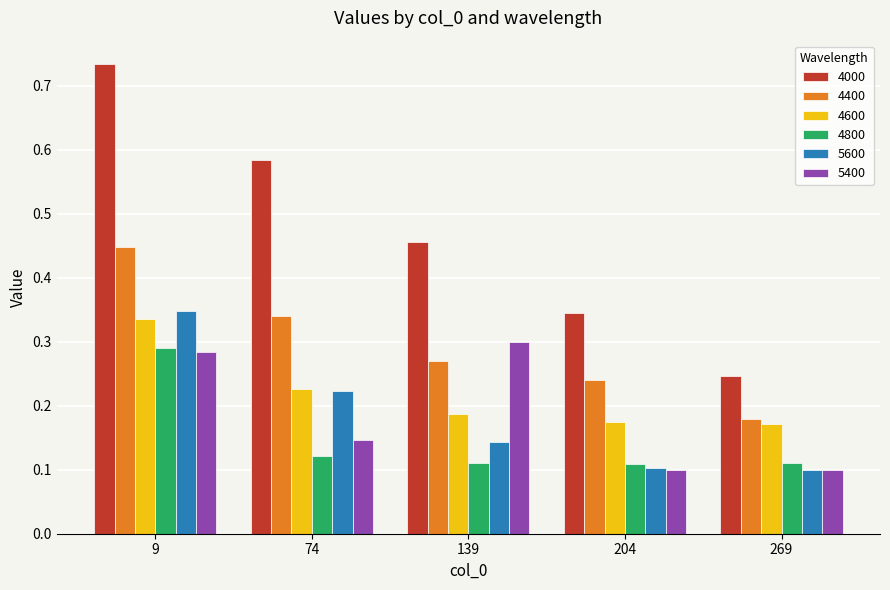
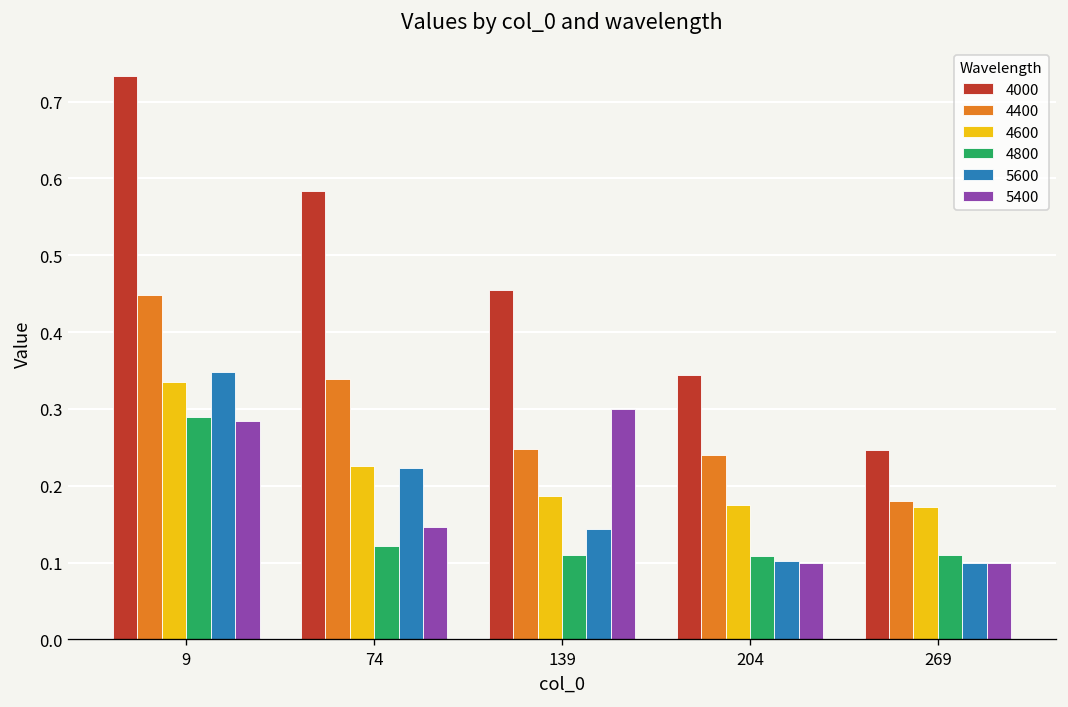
  {
    "4000": {
      "9": 0.73,
      "74": 0.58,
      "139": 0.46,
      "204": 0.34,
      "269": 0.25
    },
    "4400": {
      "9": 0.45,
      "74": 0.34,
-     "139": 0.27,
+     "139": 0.25,
      "204": 0.24,
      "269": 0.18
    },
    "4600": {
      "9": 0.34,
      "74": 0.23,
      "139": 0.19,
      "204": 0.18,
      "269": 0.17
    },
    "4800": {
      "9": 0.29,
      "74": 0.12,
      "139": 0.11,
      "204": 0.11,
      "269": 0.11
    },
    "5600": {
      "9": 0.35,
      "74": 0.22,
      "139": 0.14,
      "204": 0.10,
      "269": 0.10
    },
    "5400": {
      "9": 0.28,
      "74": 0.15,
      "139": 0.30,
      "204": 0.10,
      "269": 0.10
    }
  }
